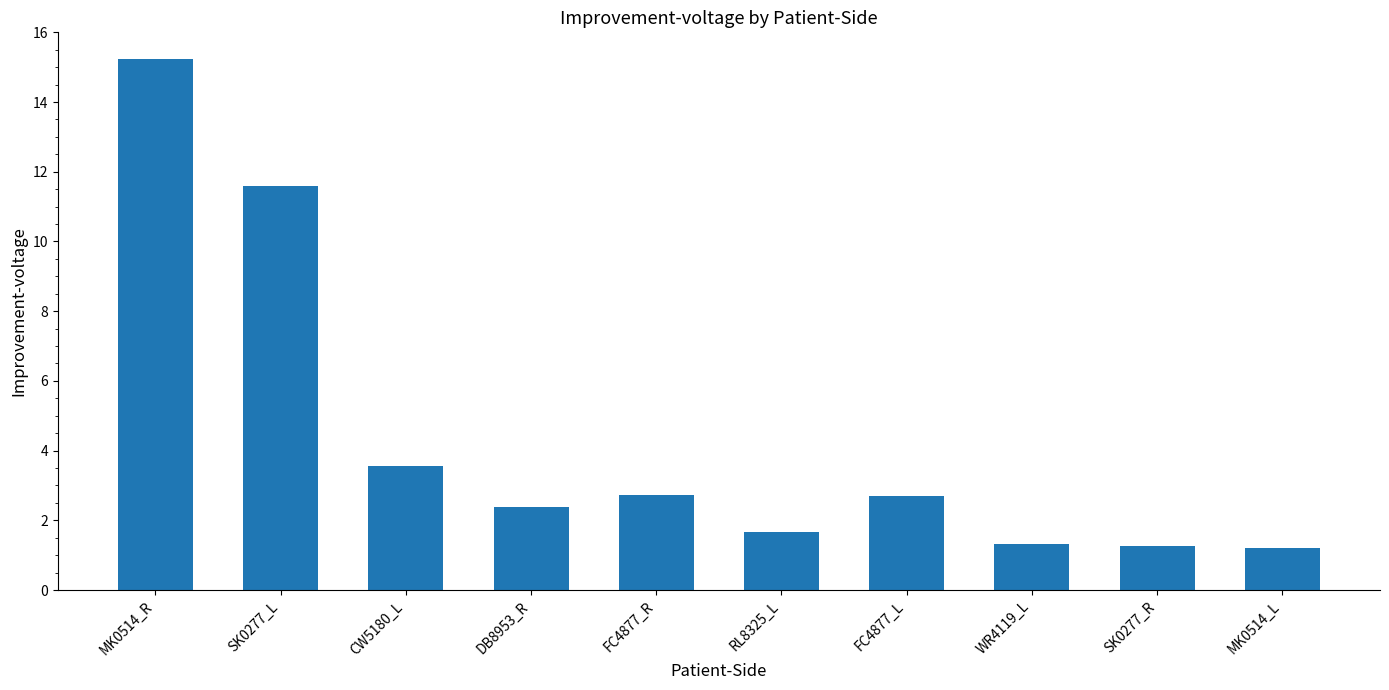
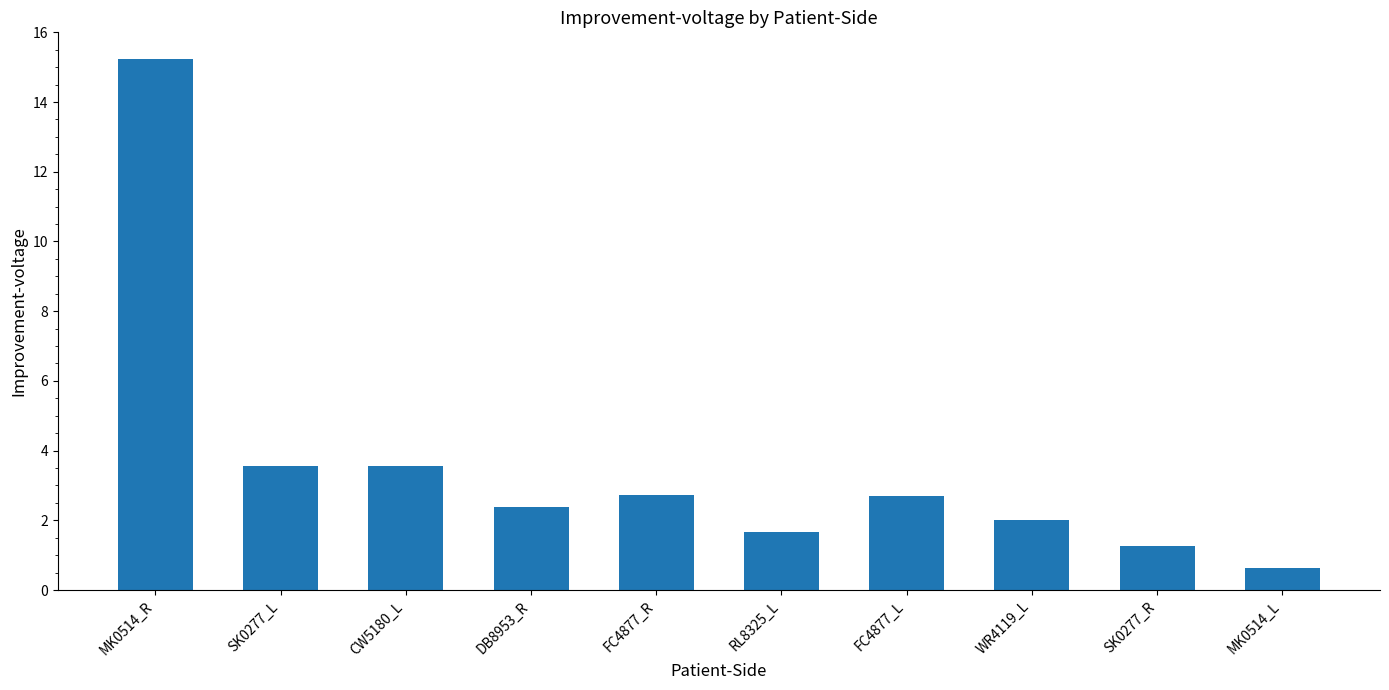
  {
    "MK0514_R": 15.2,
-   "SK0277_L": 11.6,
+   "SK0277_L": 3.6,
    "CW5180_L": 3.5,
    "DB8953_R": 2.4,
    "FC4877_R": 2.7,
    "RL8325_L": 1.7,
    "FC4877_L": 2.7,
-   "WR4119_L": 1.3,
+   "WR4119_L": 2.0,
    "SK0277_R": 1.3,
-   "MK0514_L": 1.2
+   "MK0514_L": 0.6
  }
